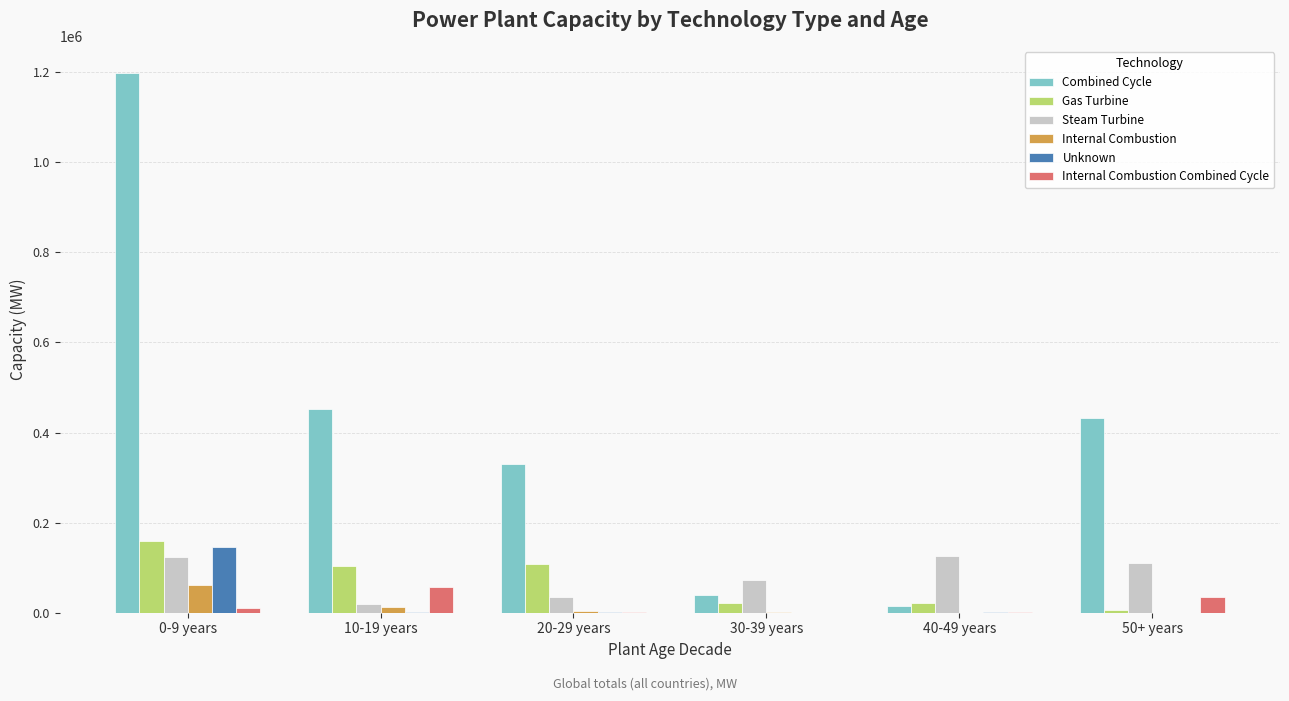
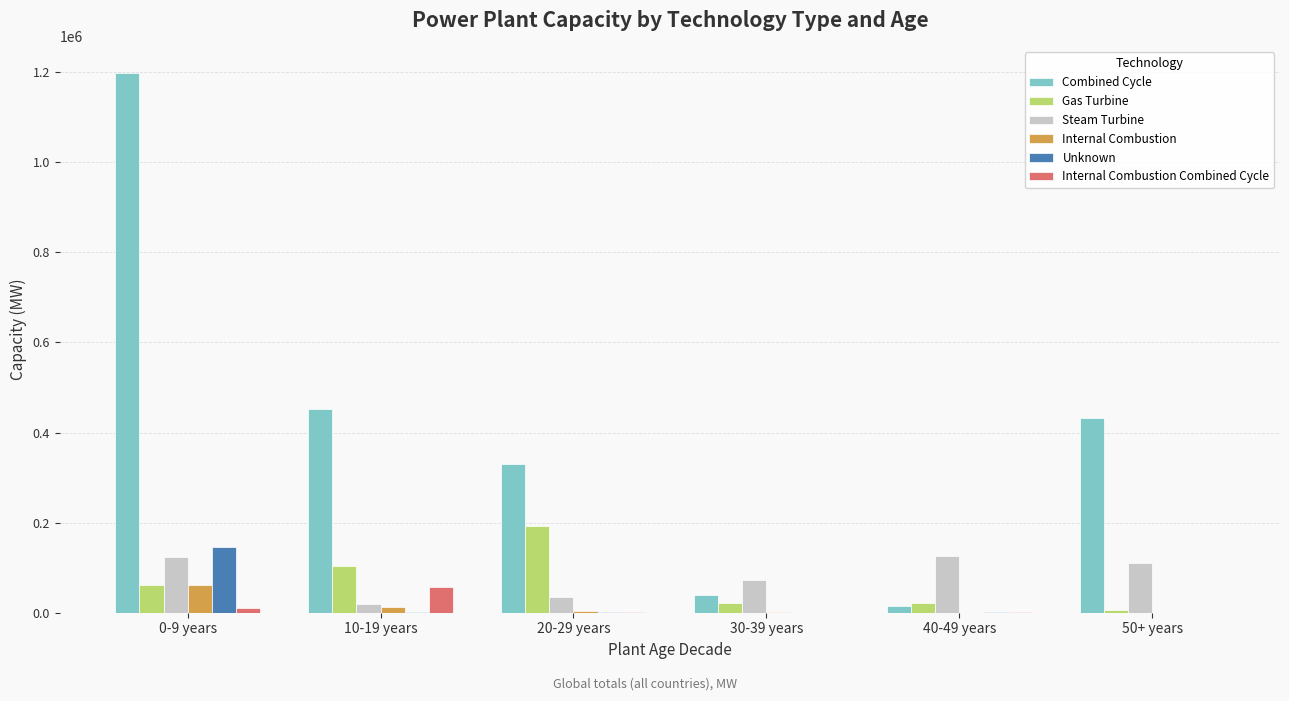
  {
    "Combined Cycle": {
      "0-9 years": 1200000,
      "10-19 years": 450000,
      "20-29 years": 330000,
      "30-39 years": 40000,
      "40-49 years": 20000,
      "50+ years": 430000
    },
    "Gas Turbine": {
-     "0-9 years": 160000,
+     "0-9 years": 60000,
      "10-19 years": 100000,
-     "20-29 years": 110000,
+     "20-29 years": 190000,
      "30-39 years": 20000,
      "40-49 years": 20000,
      "50+ years": 10000
    },
    "Steam Turbine": {
      "0-9 years": 120000,
      "10-19 years": 20000,
      "20-29 years": 40000,
      "30-39 years": 70000,
      "40-49 years": 130000,
      "50+ years": 110000
    },
    "Internal Combustion": {
      "0-9 years": 60000,
      "10-19 years": 10000
    },
    "Unknown": {
      "0-9 years": 150000,
      "30-39 years": 0
    },
    "Internal Combustion Combined Cycle": {
      "0-9 years": 10000,
      "10-19 years": 60000,
-     "50+ years": 30000
+     "50+ years": 0
    }
  }
